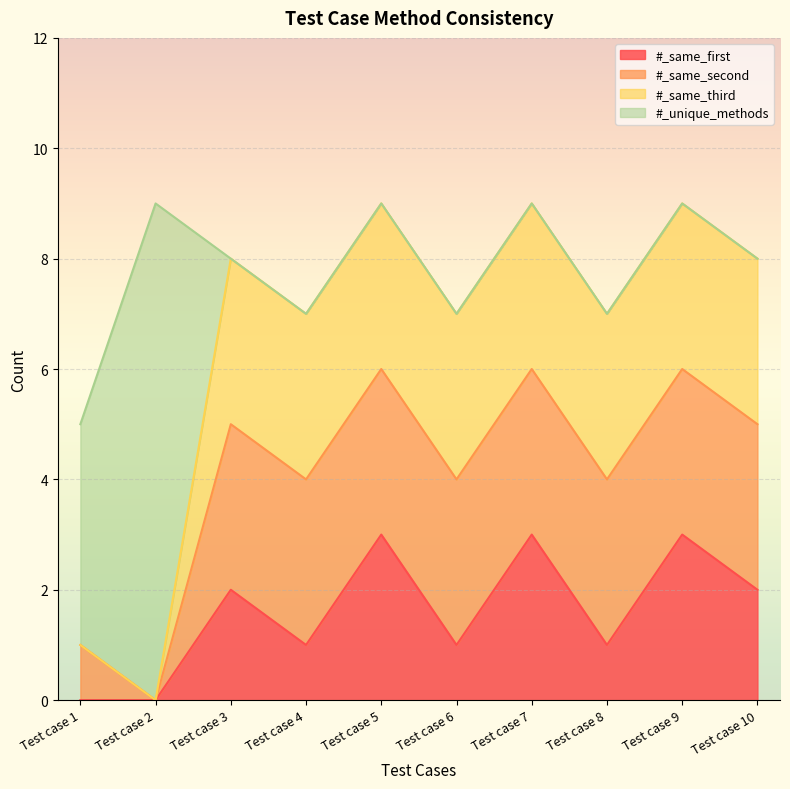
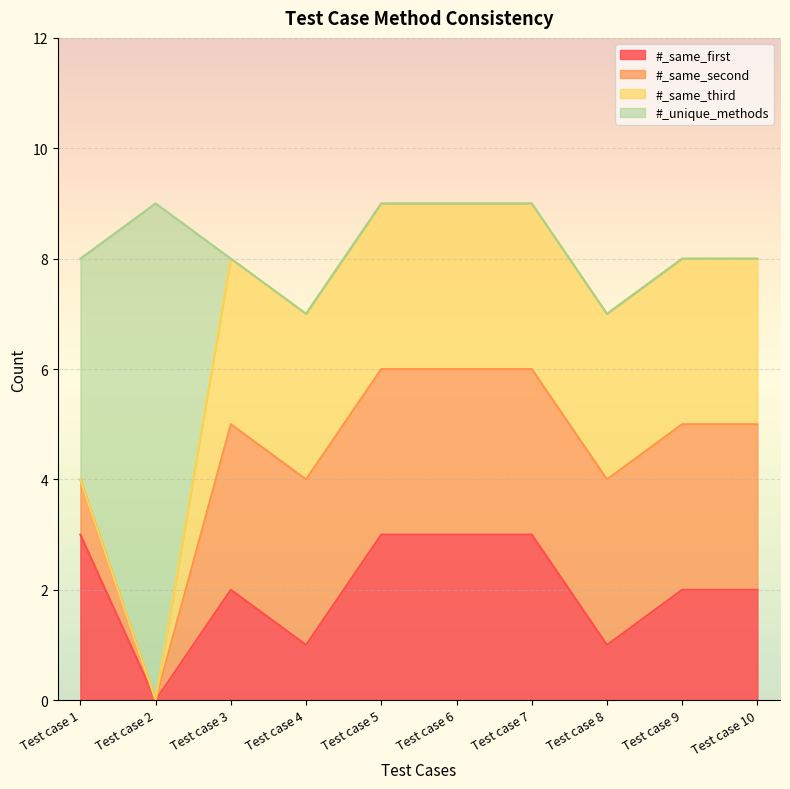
  {
    "#_same_first": {
-     "Test case 1": 0,
+     "Test case 1": 3,
      "Test case 3": 2,
      "Test case 4": 1,
      "Test case 5": 3,
-     "Test case 6": 1,
+     "Test case 6": 3,
      "Test case 7": 3,
      "Test case 8": 1,
-     "Test case 9": 3,
+     "Test case 9": 2,
      "Test case 10": 2
    },
    "#_same_second": {
      "Test case 3": 3,
      "Test case 4": 3,
      "Test case 5": 3,
      "Test case 6": 3,
      "Test case 7": 3,
      "Test case 8": 3,
      "Test case 9": 3,
      "Test case 10": 3
    },
    "#_unique_methods": {
      "Test case 1": 4,
      "Test case 2": 9
    }
  }
